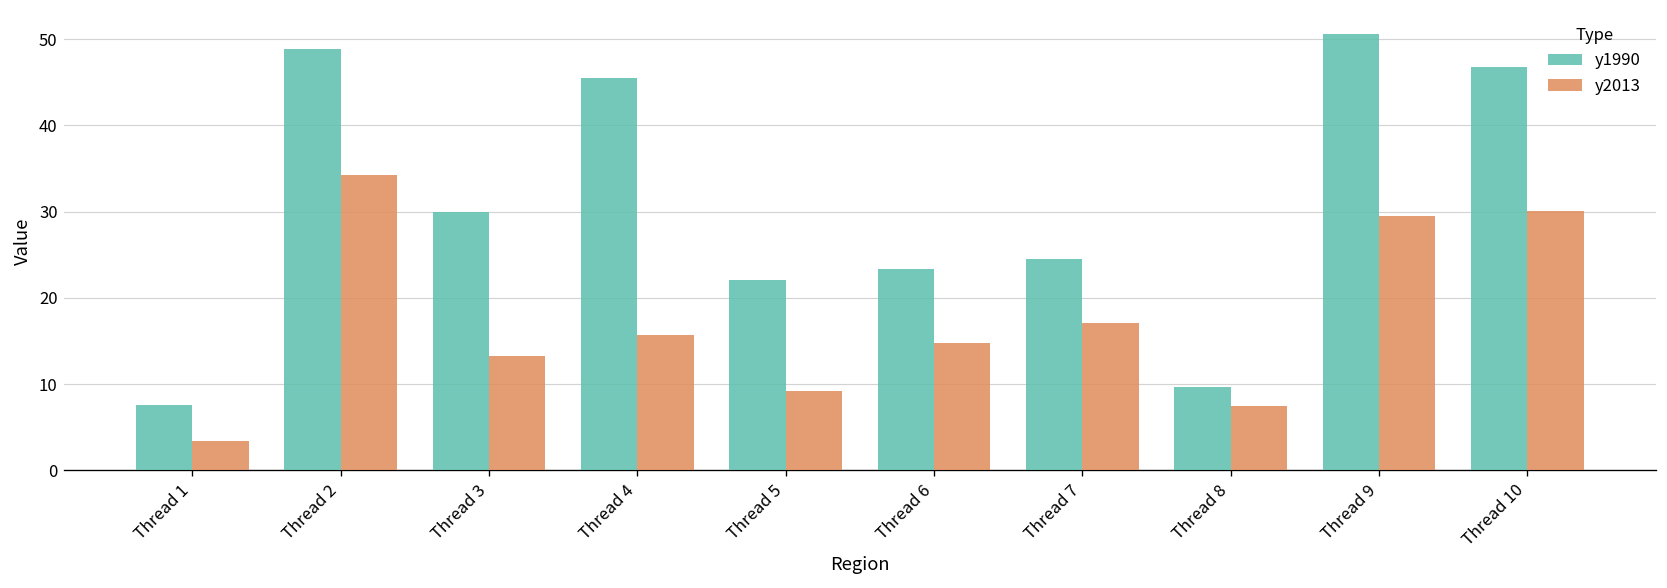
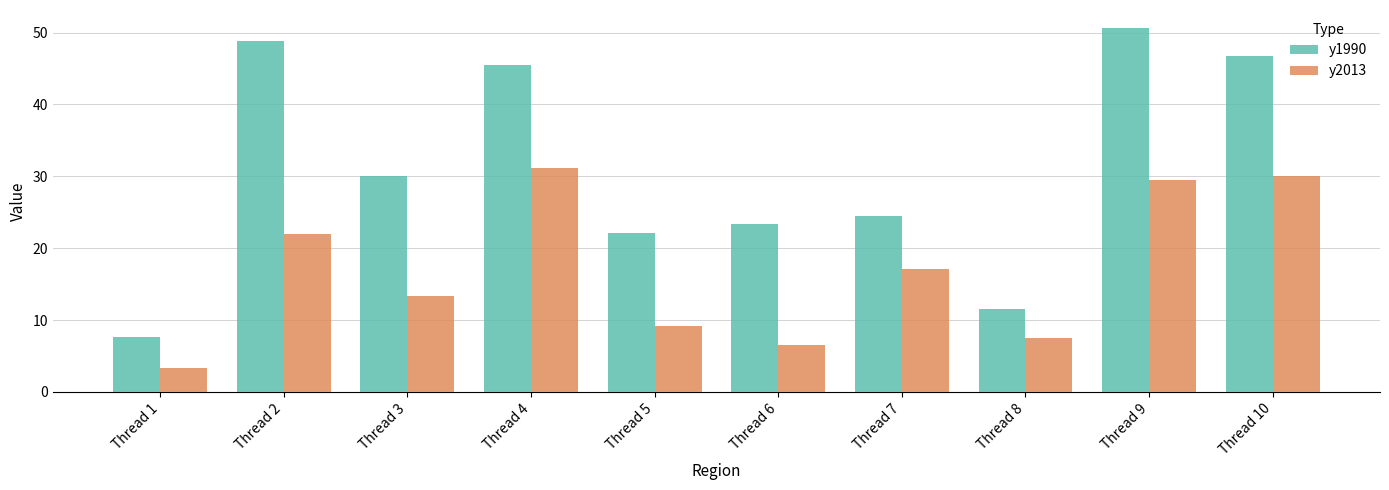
  {
    "y1990": {
      "Thread 1": 8,
      "Thread 2": 49,
      "Thread 3": 30,
      "Thread 4": 46,
      "Thread 5": 22,
      "Thread 6": 23,
      "Thread 7": 25,
-     "Thread 8": 10,
+     "Thread 8": 12,
      "Thread 9": 51,
      "Thread 10": 47
    },
    "y2013": {
      "Thread 1": 3,
-     "Thread 2": 34,
+     "Thread 2": 22,
      "Thread 3": 13,
-     "Thread 4": 16,
+     "Thread 4": 31,
      "Thread 5": 9,
-     "Thread 6": 15,
+     "Thread 6": 7,
      "Thread 7": 17,
      "Thread 8": 8,
      "Thread 9": 30,
      "Thread 10": 30
    }
  }
